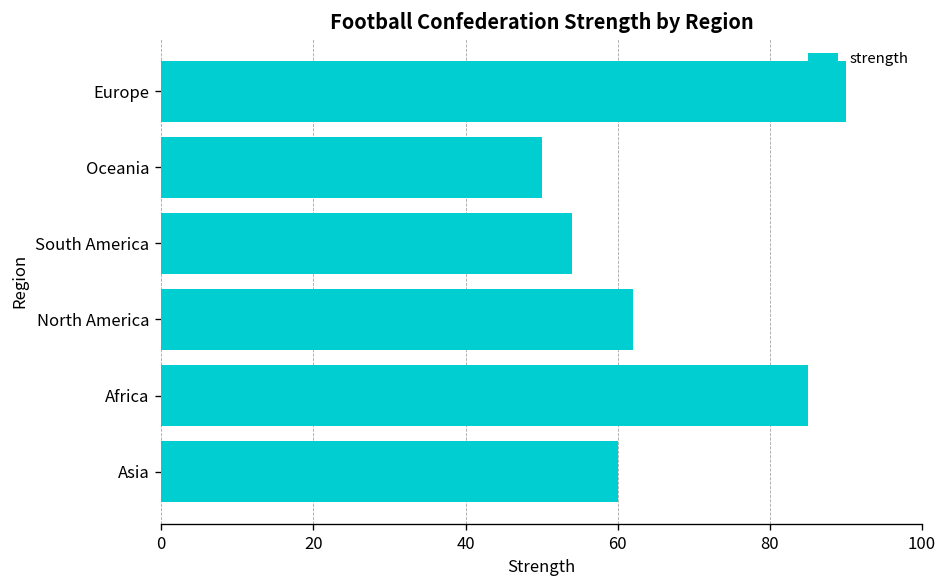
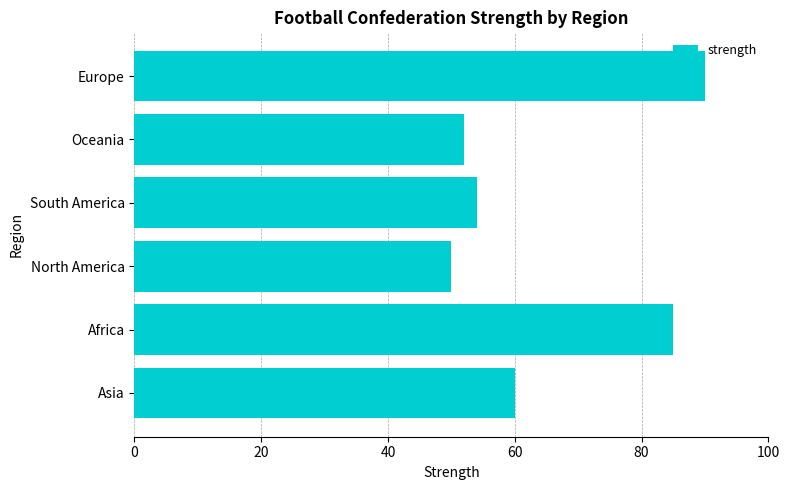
  {
    "Europe": 90,
-   "Oceania": 50,
+   "Oceania": 52,
    "South America": 54,
-   "North America": 62,
+   "North America": 50,
    "Africa": 85,
    "Asia": 60
  }
